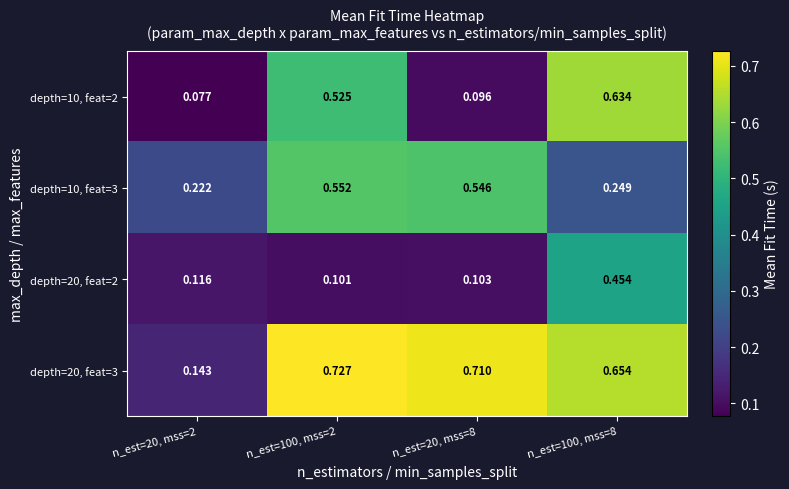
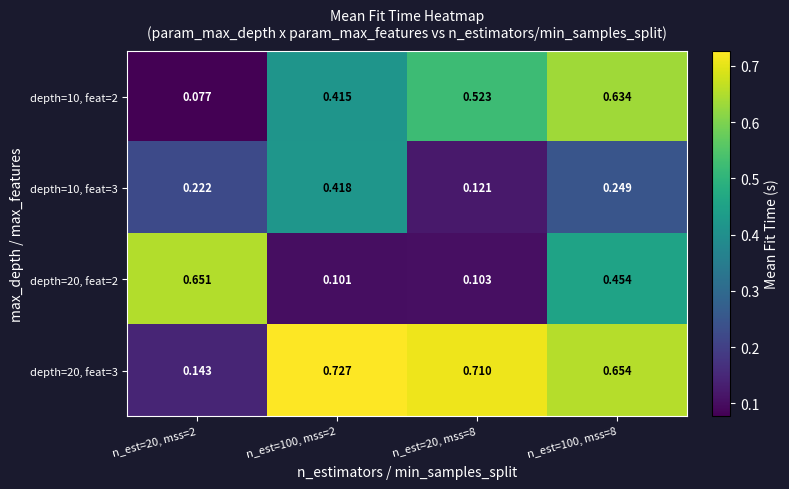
  {
    "depth=10, feat=2": {
      "n_est=20, mss=2": 0.077,
-     "n_est=100, mss=2": 0.525,
-     "n_est=20, mss=8": 0.096,
+     "n_est=100, mss=2": 0.415,
+     "n_est=20, mss=8": 0.523,
      "n_est=100, mss=8": 0.634
    },
    "depth=10, feat=3": {
      "n_est=20, mss=2": 0.222,
-     "n_est=100, mss=2": 0.552,
-     "n_est=20, mss=8": 0.546,
+     "n_est=100, mss=2": 0.418,
+     "n_est=20, mss=8": 0.121,
      "n_est=100, mss=8": 0.249
    },
    "depth=20, feat=2": {
-     "n_est=20, mss=2": 0.116,
+     "n_est=20, mss=2": 0.651,
      "n_est=100, mss=2": 0.101,
      "n_est=20, mss=8": 0.103,
      "n_est=100, mss=8": 0.454
    },
    "depth=20, feat=3": {
      "n_est=20, mss=2": 0.143,
      "n_est=100, mss=2": 0.727,
      "n_est=20, mss=8": 0.710,
      "n_est=100, mss=8": 0.654
    }
  }
